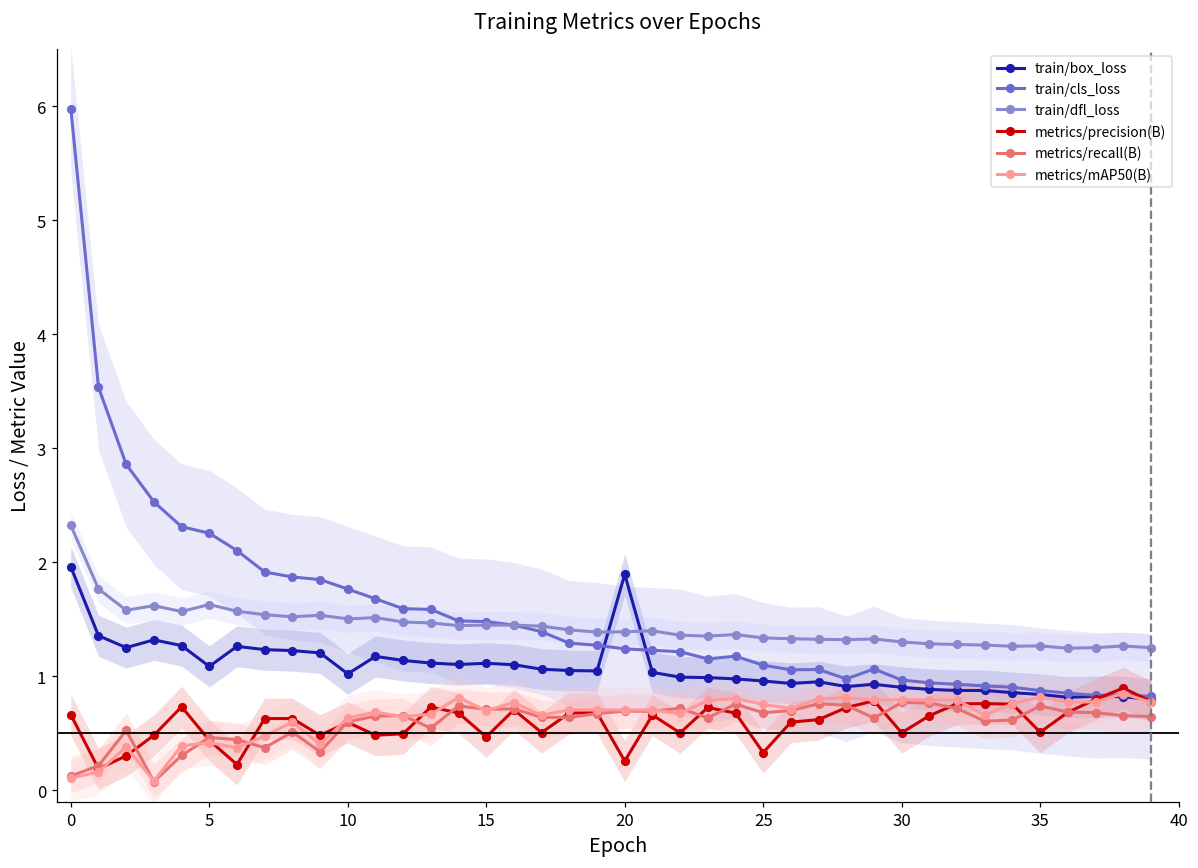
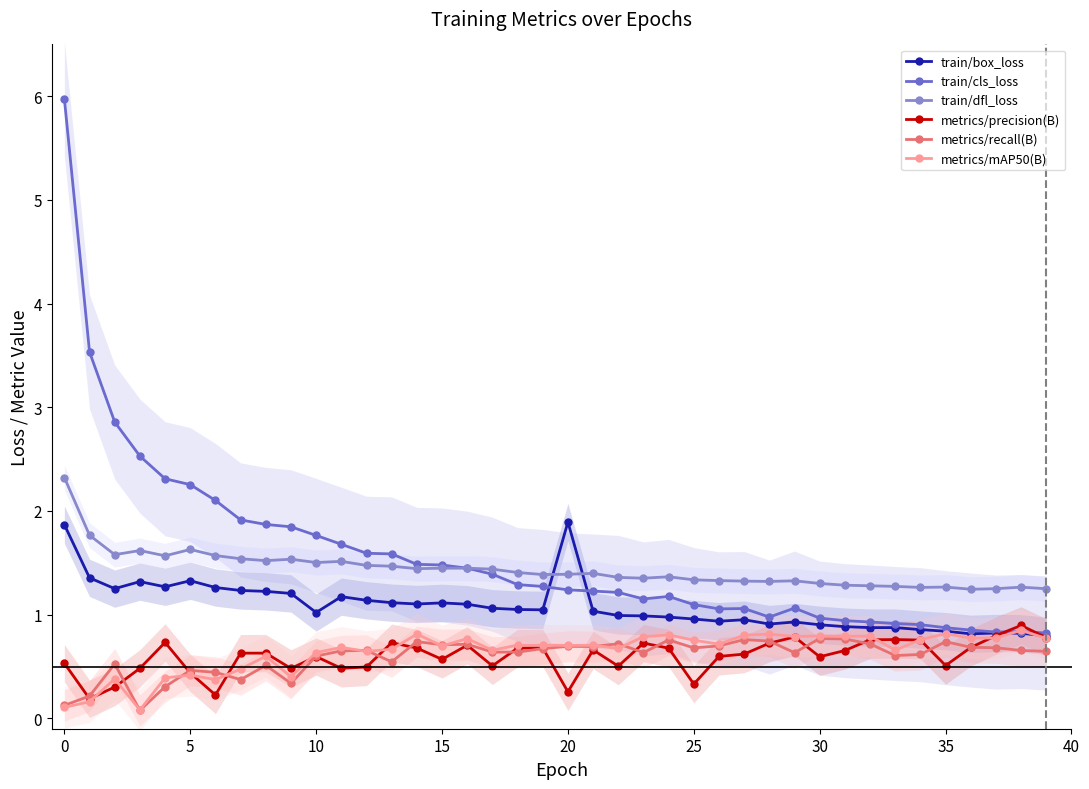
  {
    "train/box_loss": {
-     "0": 1.96,
-     "5": 1.09,
+     "0": 1.87,
+     "5": 1.33,
      "10": 1.02,
      "15": 1.11,
      "20": 1.89
    },
    "metrics/precision(B)": {
-     "0": 0.66,
-     "15": 0.47,
+     "0": 0.53,
+     "15": 0.57,
      "20": 0.26,
      "25": 0.33,
-     "30": 0.50,
+     "30": 0.59,
      "35": 0.51
    }
  }
